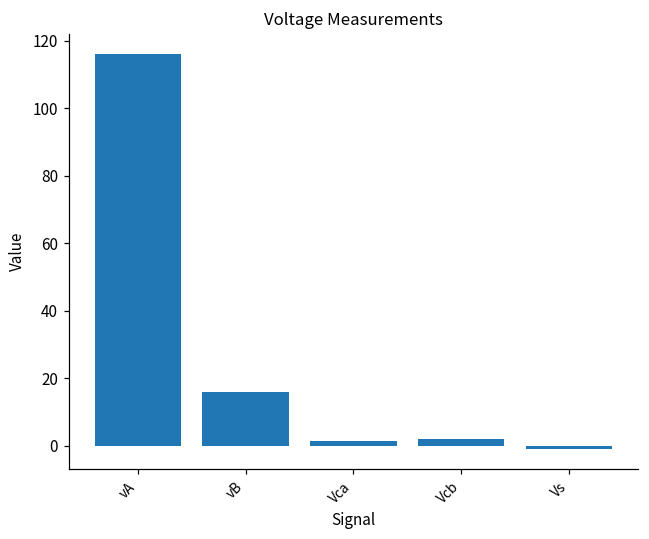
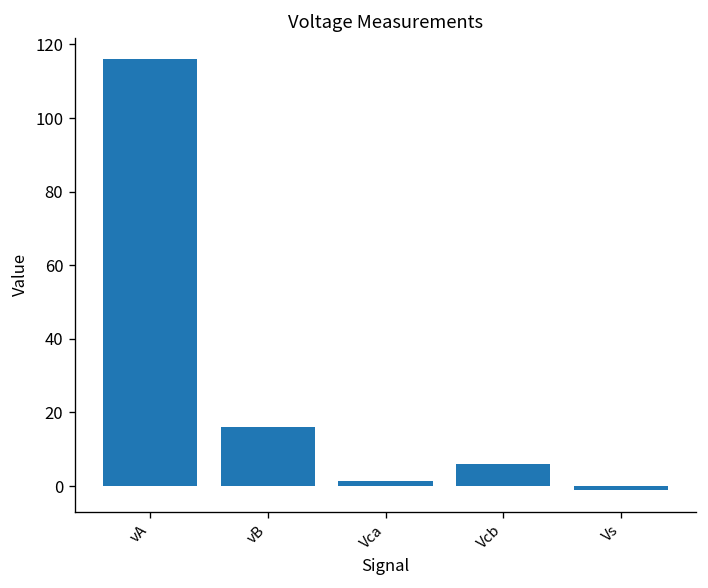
  {
    "vA": 116,
    "vB": 16,
    "Vca": 1,
-   "Vcb": 2,
+   "Vcb": 6,
    "Vs": -1
  }
